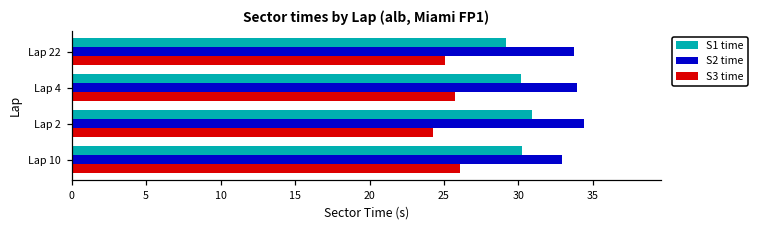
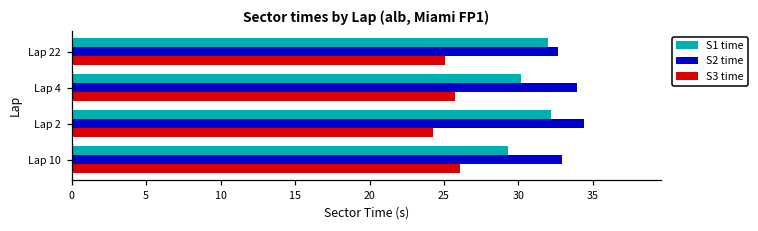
  {
    "S1 time": {
-     "Lap 22": 29.2,
+     "Lap 22": 32.0,
      "Lap 4": 30.2,
-     "Lap 2": 30.9,
-     "Lap 10": 30.3
+     "Lap 2": 32.2,
+     "Lap 10": 29.3
    },
    "S2 time": {
-     "Lap 22": 33.7,
+     "Lap 22": 32.7,
      "Lap 4": 34.0,
      "Lap 2": 34.4,
      "Lap 10": 32.9
    },
    "S3 time": {
      "Lap 22": 25.1,
      "Lap 4": 25.7,
      "Lap 2": 24.3,
      "Lap 10": 26.1
    }
  }
